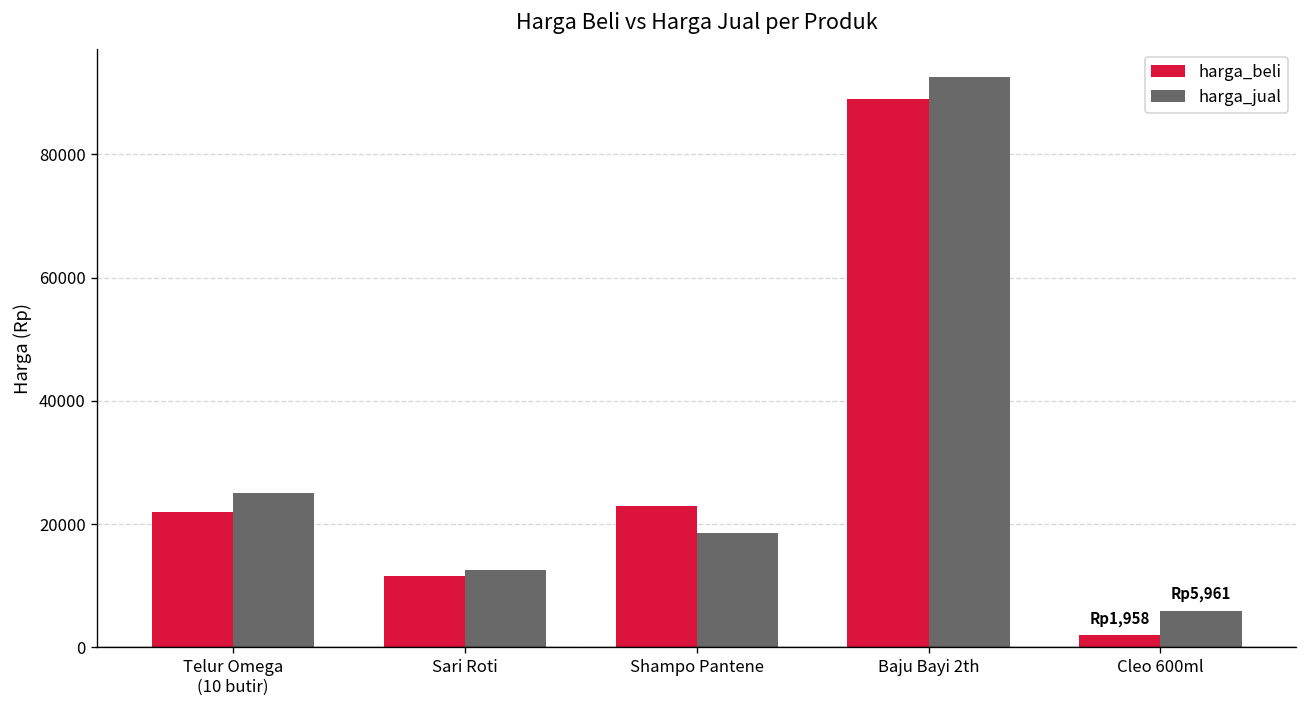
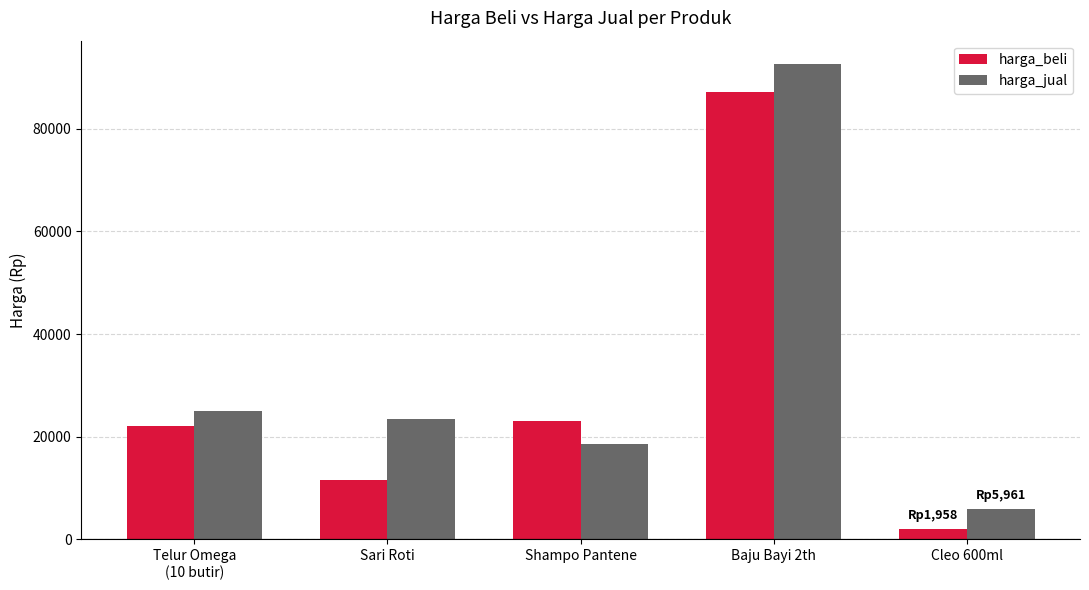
  {
    "harga_beli": {
      "Telur Omega (10 butir)": 22000,
      "Sari Roti": 12000,
      "Shampo Pantene": 23000,
-     "Baju Bayi 2th": 89000,
+     "Baju Bayi 2th": 87000,
      "Cleo 600ml": 2000
    },
    "harga_jual": {
      "Telur Omega (10 butir)": 25000,
-     "Sari Roti": 13000,
+     "Sari Roti": 23000,
      "Shampo Pantene": 19000,
      "Baju Bayi 2th": 93000,
      "Cleo 600ml": 6000
    }
  }
